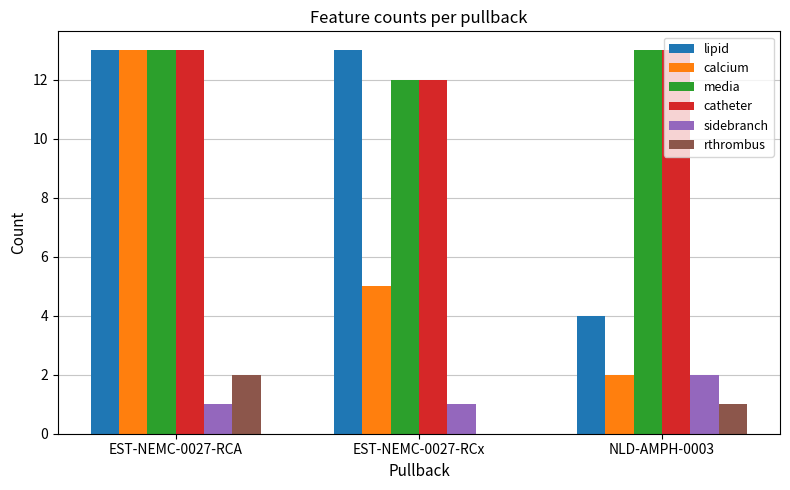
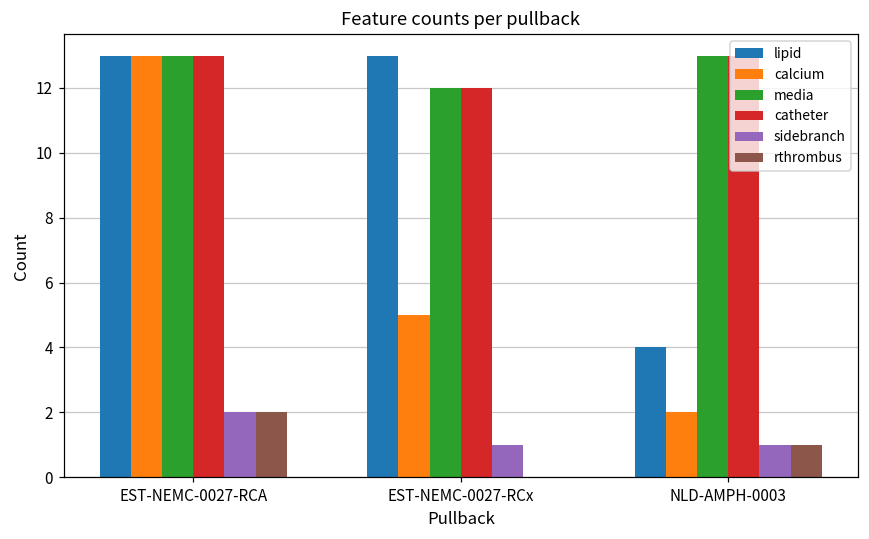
  {
    "lipid": {
      "EST-NEMC-0027-RCA": 13,
      "EST-NEMC-0027-RCx": 13,
      "NLD-AMPH-0003": 4
    },
    "calcium": {
      "EST-NEMC-0027-RCA": 13,
      "EST-NEMC-0027-RCx": 5,
      "NLD-AMPH-0003": 2
    },
    "media": {
      "EST-NEMC-0027-RCA": 13,
      "EST-NEMC-0027-RCx": 12,
      "NLD-AMPH-0003": 13
    },
    "catheter": {
      "EST-NEMC-0027-RCA": 13,
      "EST-NEMC-0027-RCx": 12
    },
    "sidebranch": {
-     "EST-NEMC-0027-RCA": 1,
+     "EST-NEMC-0027-RCA": 2,
      "EST-NEMC-0027-RCx": 1,
-     "NLD-AMPH-0003": 2
+     "NLD-AMPH-0003": 1
    },
    "rthrombus": {
      "EST-NEMC-0027-RCA": 2,
      "EST-NEMC-0027-RCx": 0,
      "NLD-AMPH-0003": 1
    }
  }
